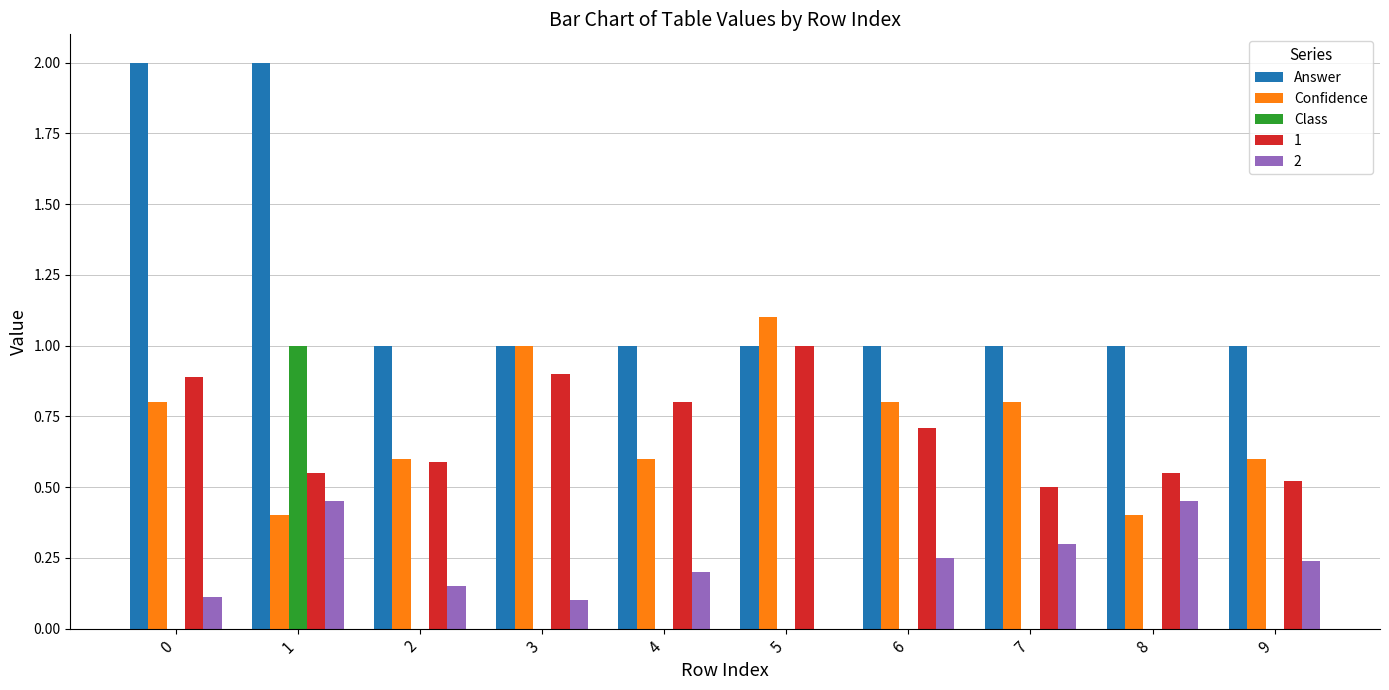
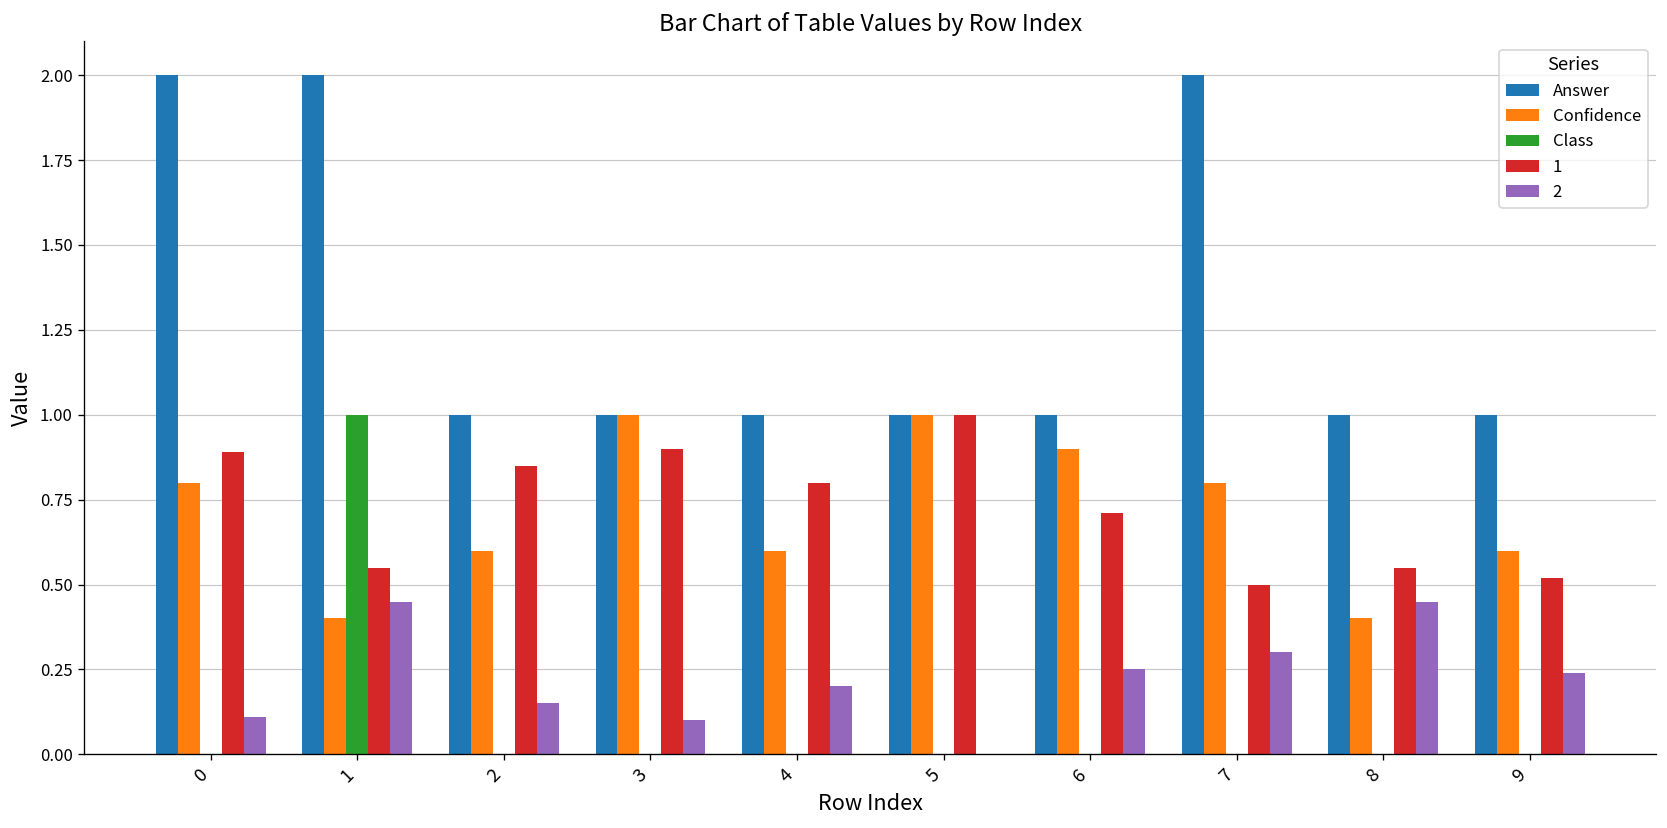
  {
    "Answer": {
      "0": 2,
      "1": 2,
      "2": 1,
      "3": 1,
      "4": 1,
      "5": 1,
      "6": 1,
-     "7": 1,
+     "7": 2,
      "8": 1,
      "9": 1
    },
    "Confidence": {
      "0": 0.8,
      "1": 0.4,
      "2": 0.6,
      "3": 1.0,
      "4": 0.6,
-     "5": 1.1,
-     "6": 0.8,
+     "5": 1.0,
+     "6": 0.9,
      "7": 0.8,
      "8": 0.4,
      "9": 0.6
    },
    "Class": {
      "0": 0.00,
      "1": 1.00,
      "2": 0.00,
      "3": 0.00,
      "4": 0.00,
      "5": 0.00,
      "6": 0.00,
      "7": 0.00,
      "8": 0.00,
      "9": 0.00
    },
    "1": {
      "0": 0.89,
      "1": 0.55,
-     "2": 0.59,
+     "2": 0.85,
      "3": 0.90,
      "4": 0.80,
      "5": 1.00,
      "6": 0.71,
      "7": 0.50,
      "8": 0.55,
      "9": 0.52
    },
    "2": {
      "0": 0.11,
      "1": 0.45,
      "2": 0.15,
      "3": 0.10,
      "4": 0.20,
      "5": 0.00,
      "6": 0.25,
      "7": 0.30,
      "8": 0.45,
      "9": 0.24
    }
  }
